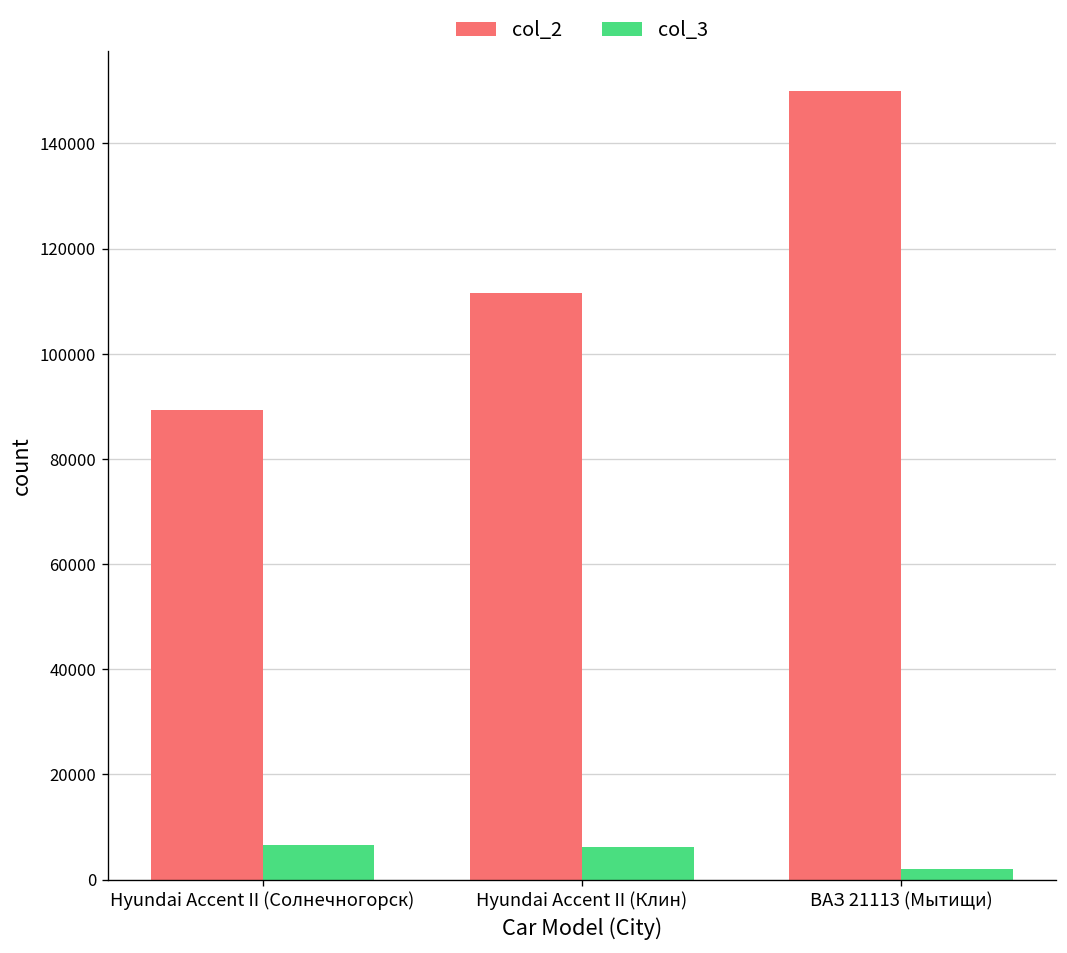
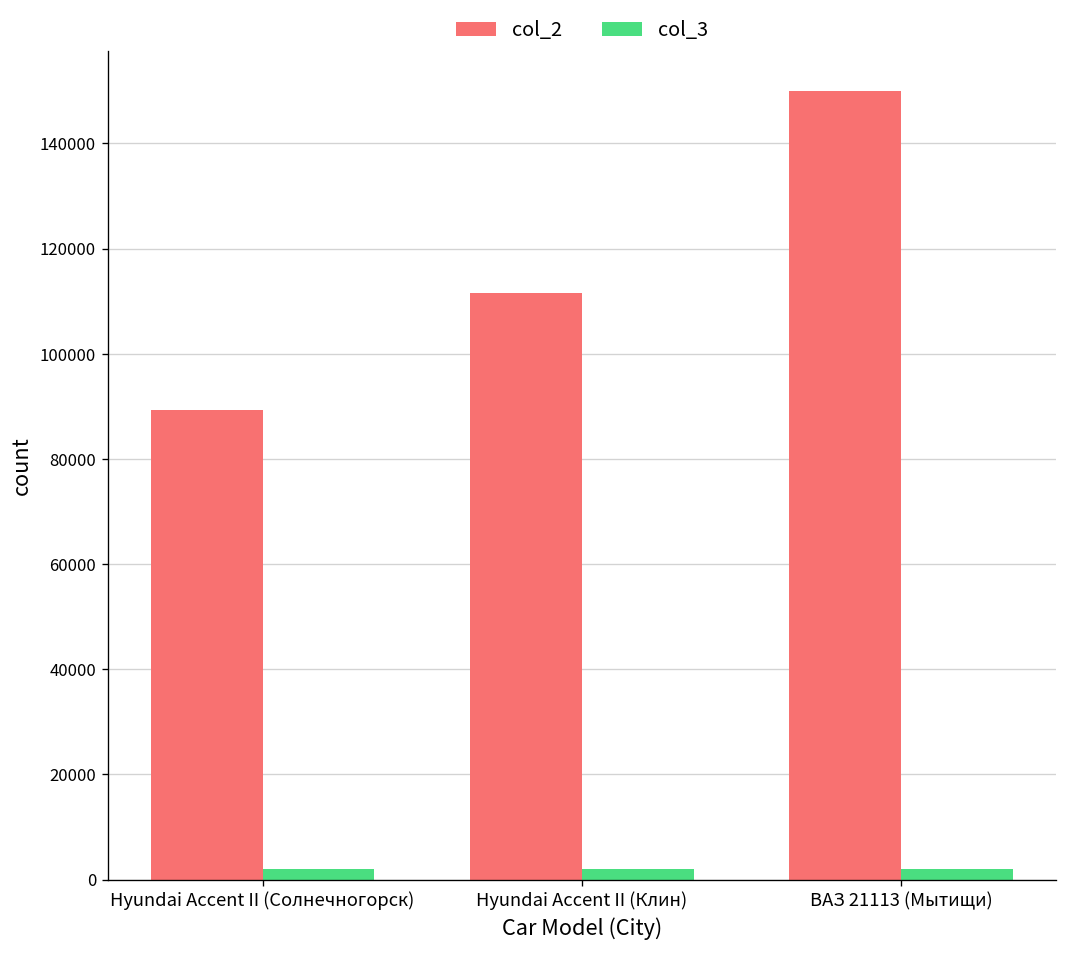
  {
    "col_2": {
      "Hyundai Accent II (Солнечногорск)": 89000,
      "Hyundai Accent II (Клин)": 112000,
      "ВАЗ 21113 (Мытищи)": 150000
    },
    "col_3": {
-     "Hyundai Accent II (Солнечногорск)": 7000,
-     "Hyundai Accent II (Клин)": 6000,
+     "Hyundai Accent II (Солнечногорск)": 2000,
+     "Hyundai Accent II (Клин)": 2000,
      "ВАЗ 21113 (Мытищи)": 2000
    }
  }
